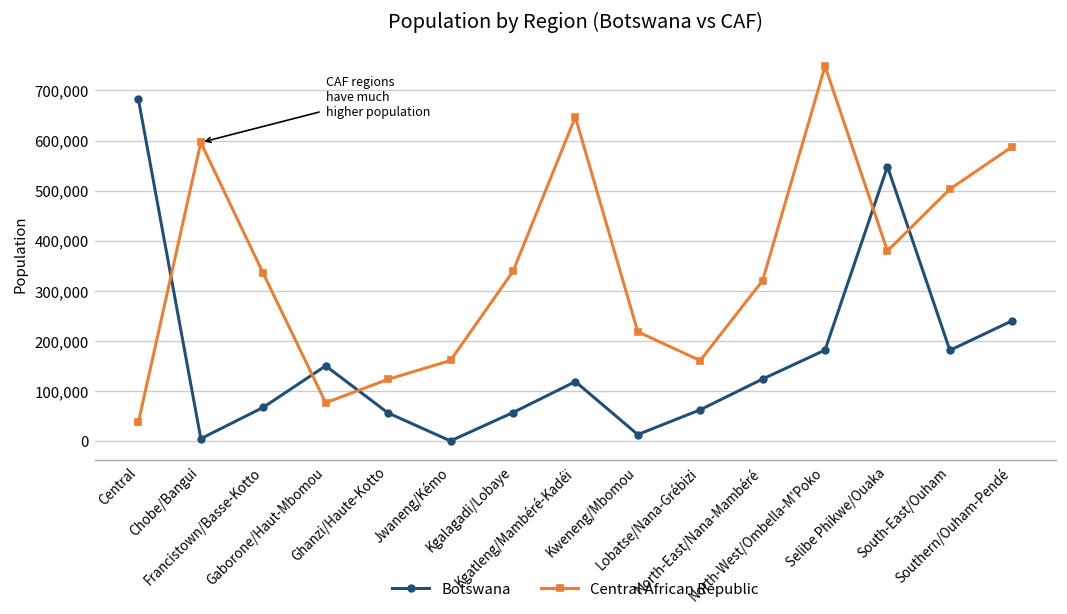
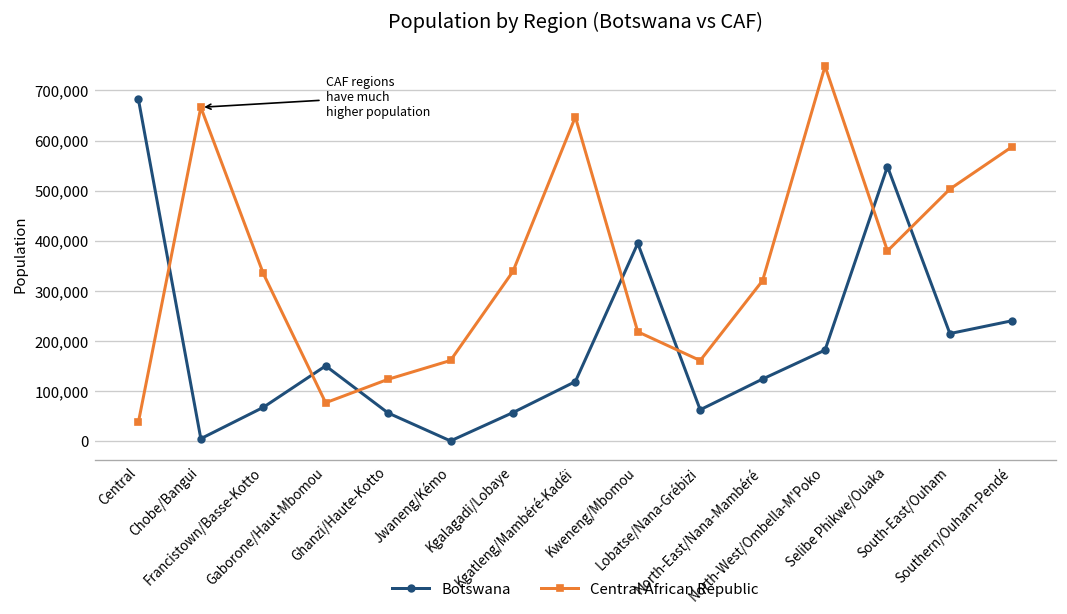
  {
    "Botswana": {
      "Central": "680,000",
      "Chobe/Bangui": "10,000",
      "Francistown/Basse-Kotto": "70,000",
      "Gaborone/Haut-Mbomou": "150,000",
      "Ghanzi/Haute-Kotto": "60,000",
      "Jwaneng/Kémo": "0",
      "Kgalagadi/Lobaye": "60,000",
      "Kgatleng/Mambéré-Kadéï": "120,000",
-     "Kweneng/Mbomou": "10,000",
+     "Kweneng/Mbomou": "390,000",
      "Lobatse/Nana-Grébizi": "60,000",
      "North-East/Nana-Mambéré": "120,000",
      "North-West/Ombella-M'Poko": "180,000",
      "Selibe Phikwe/Ouaka": "550,000",
-     "South-East/Ouham": "180,000",
+     "South-East/Ouham": "220,000",
      "Southern/Ouham-Pendé": "240,000"
    },
    "Central African Republic": {
      "Central": "40,000",
-     "Chobe/Bangui": "600,000",
+     "Chobe/Bangui": "670,000",
      "Francistown/Basse-Kotto": "340,000",
      "Gaborone/Haut-Mbomou": "80,000",
      "Ghanzi/Haute-Kotto": "120,000",
      "Jwaneng/Kémo": "160,000",
      "Kgalagadi/Lobaye": "340,000",
      "Kgatleng/Mambéré-Kadéï": "650,000",
      "Kweneng/Mbomou": "220,000",
      "Lobatse/Nana-Grébizi": "160,000",
      "North-East/Nana-Mambéré": "320,000",
      "North-West/Ombella-M'Poko": "750,000",
      "Selibe Phikwe/Ouaka": "380,000",
      "South-East/Ouham": "500,000",
      "Southern/Ouham-Pendé": "590,000"
    }
  }
